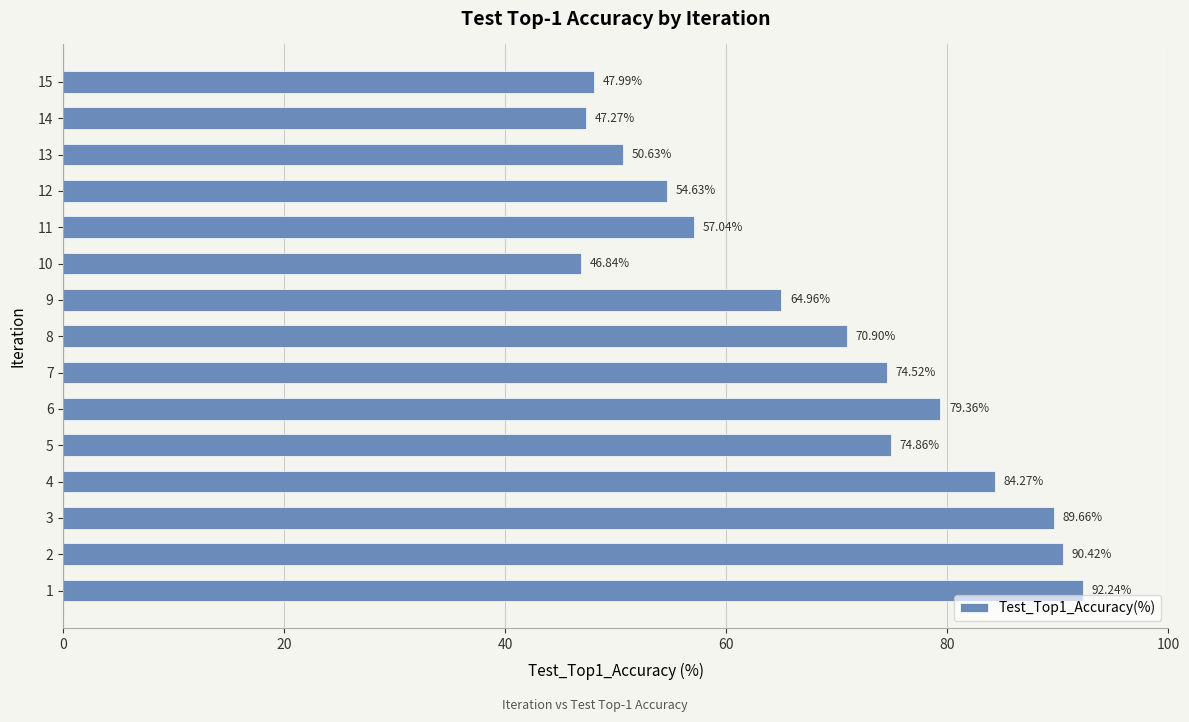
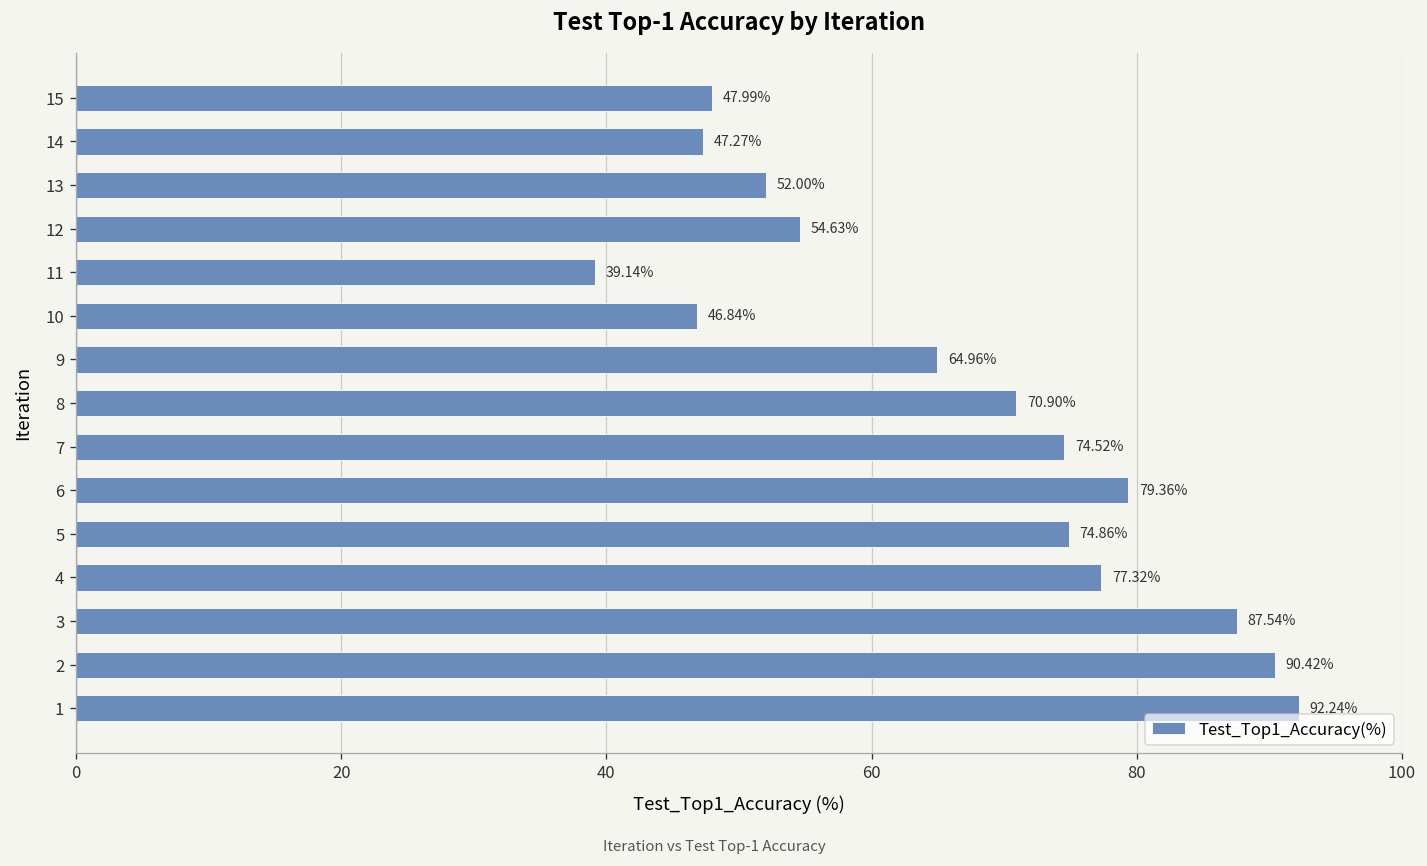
  {
    "15": "47.99%",
    "14": "47.27%",
-   "13": "50.63%",
+   "13": "52.00%",
    "12": "54.63%",
-   "11": "57.04%",
+   "11": "39.14%",
    "10": "46.84%",
    "9": "64.96%",
    "8": "70.90%",
    "7": "74.52%",
    "6": "79.36%",
    "5": "74.86%",
-   "4": "84.27%",
-   "3": "89.66%",
+   "4": "77.32%",
+   "3": "87.54%",
    "2": "90.42%"
  }
